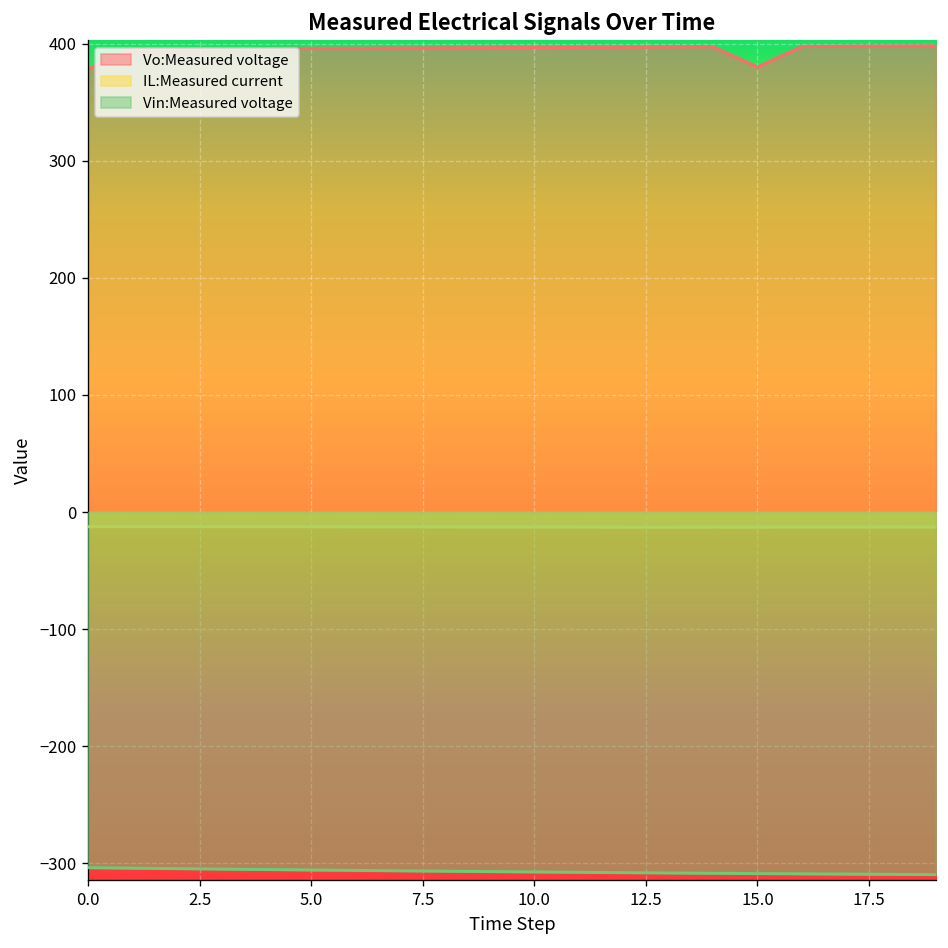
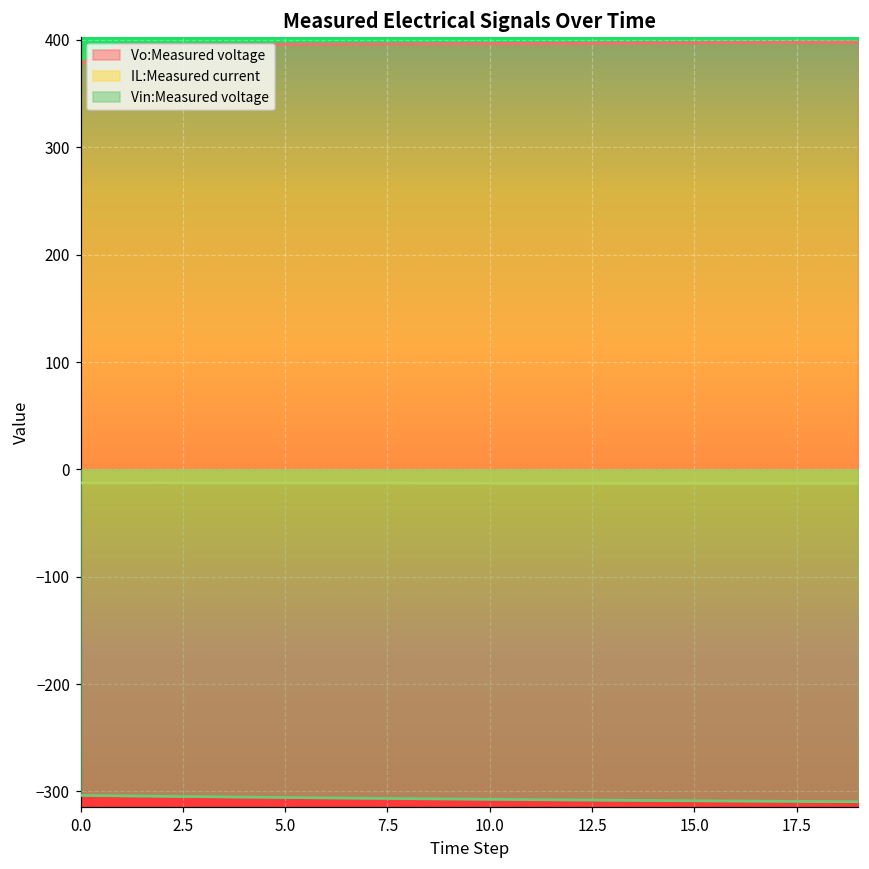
  {
    "Vo:Measured voltage": {
      "0.0": 380,
      "5.0": 400,
      "10.0": 400,
-     "15.0": 380
+     "15.0": 400
    }
  }
